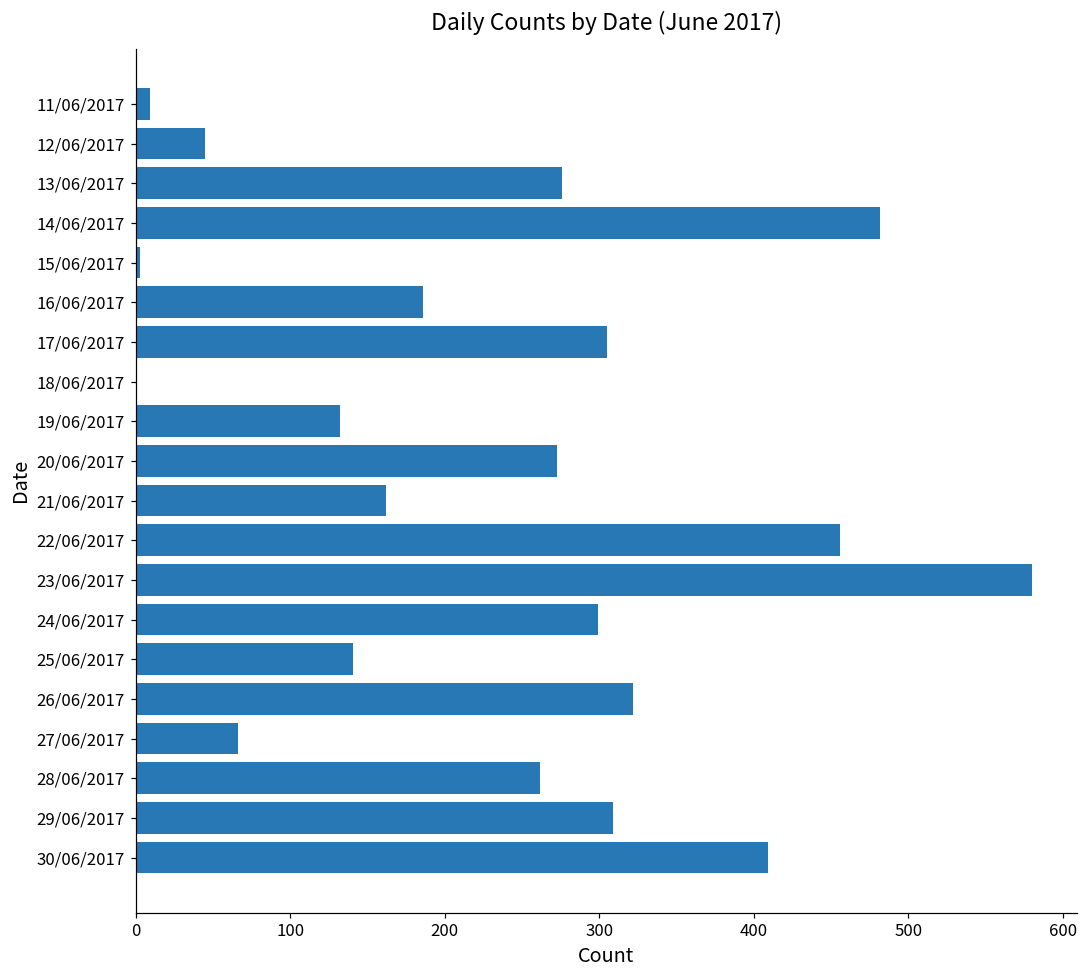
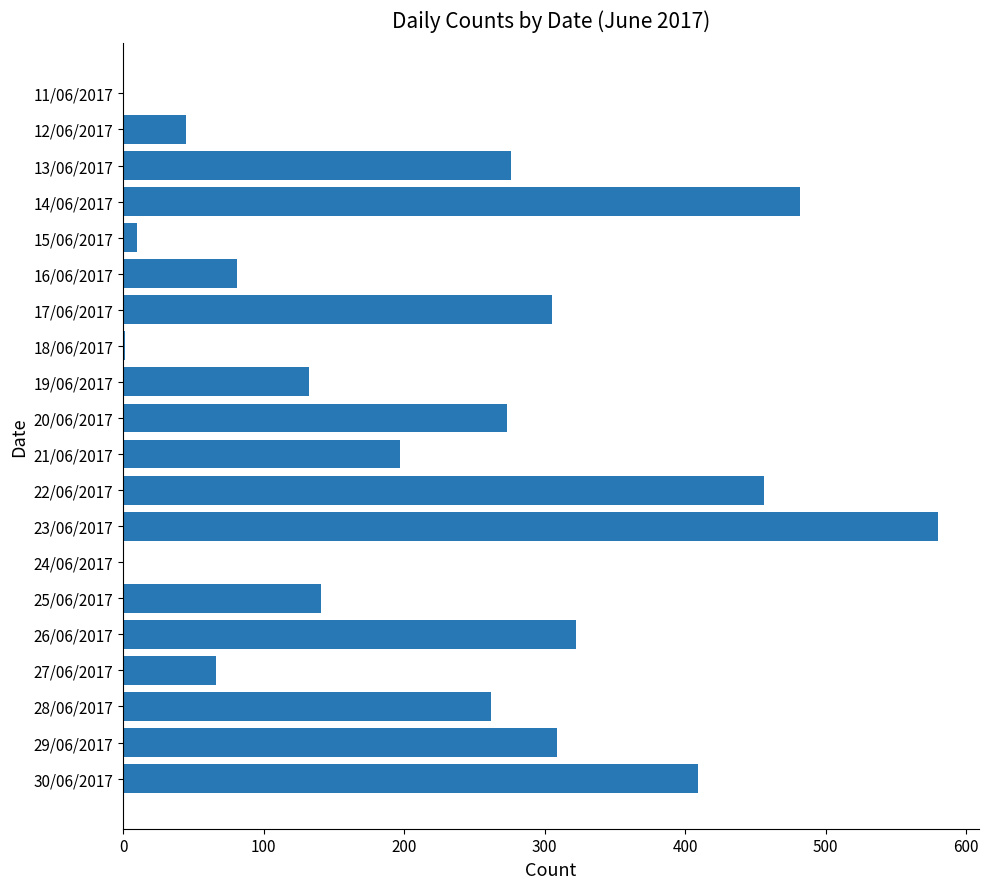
  {
-   "11/06/2017": 9,
+   "11/06/2017": 0,
    "12/06/2017": 45,
    "13/06/2017": 276,
    "14/06/2017": 482,
-   "15/06/2017": 3,
-   "16/06/2017": 186,
+   "15/06/2017": 10,
+   "16/06/2017": 81,
    "17/06/2017": 305,
    "19/06/2017": 132,
    "20/06/2017": 273,
-   "21/06/2017": 162,
+   "21/06/2017": 197,
    "22/06/2017": 456,
    "23/06/2017": 580,
-   "24/06/2017": 299,
+   "24/06/2017": 0,
    "25/06/2017": 141,
    "26/06/2017": 322,
    "27/06/2017": 66,
    "28/06/2017": 262,
    "29/06/2017": 309,
    "30/06/2017": 409
  }
